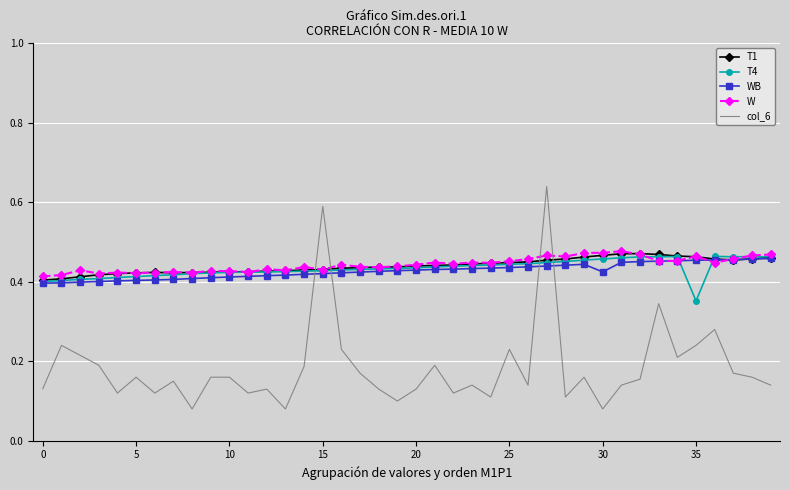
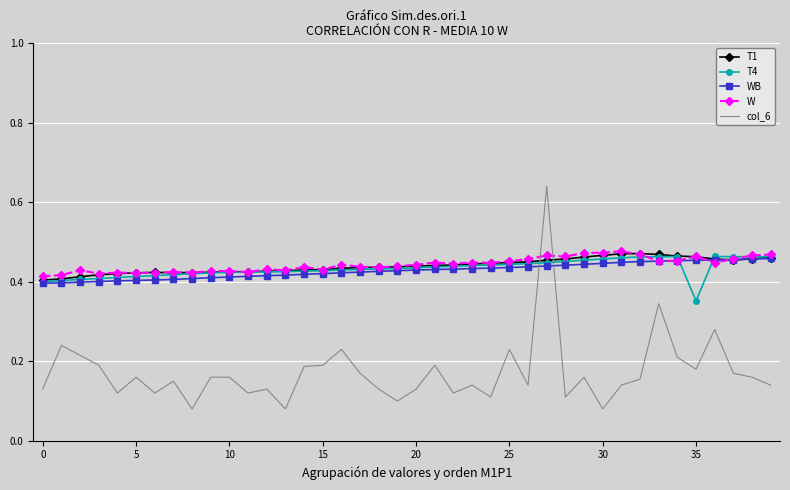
  {
    "T1": {
      "30": 0.47
    },
    "T4": {
      "5": 0.41,
      "30": 0.46,
      "35": 0.35
    },
    "WB": {
      "5": 0.40,
      "10": 0.41,
      "15": 0.42,
      "25": 0.44,
-     "30": 0.42,
+     "30": 0.45,
      "35": 0.45
    },
    "W": {
      "0": 0.41,
      "30": 0.47
    },
    "col_6": {
      "0": 0.13,
      "5": 0.16,
      "10": 0.16,
-     "15": 0.59,
+     "15": 0.19,
      "20": 0.13,
      "25": 0.23,
      "30": 0.08,
-     "35": 0.24
+     "35": 0.18
    }
  }
